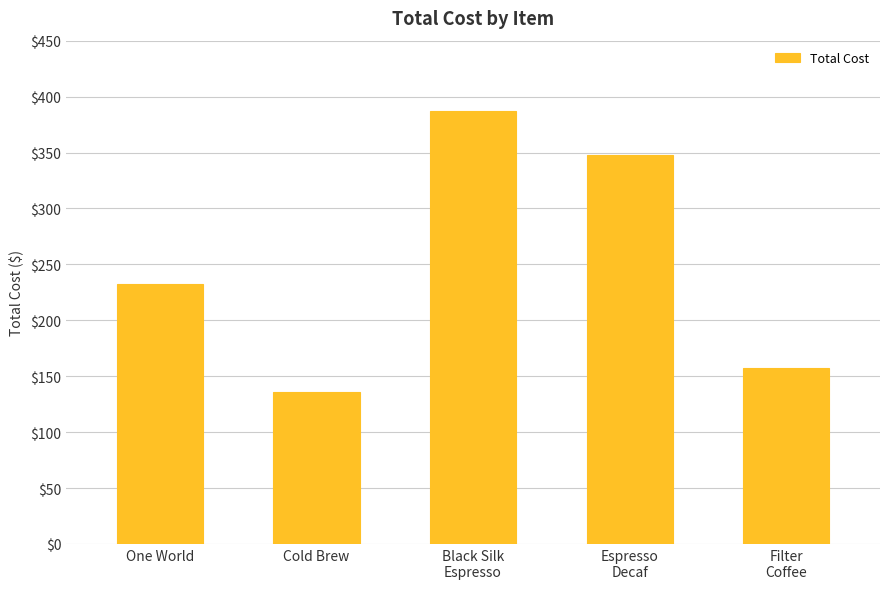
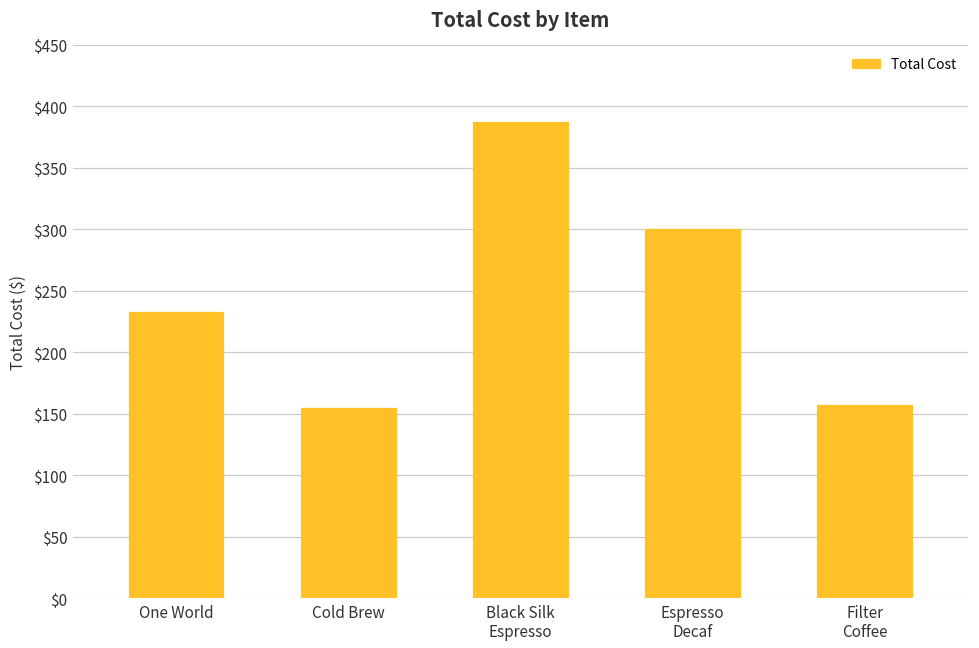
  {
    "One World": "$233",
-   "Cold Brew": "$136",
+   "Cold Brew": "$155",
    "Black Silk Espresso": "$388",
-   "Espresso Decaf": "$348",
+   "Espresso Decaf": "$300",
    "Filter Coffee": "$157"
  }
